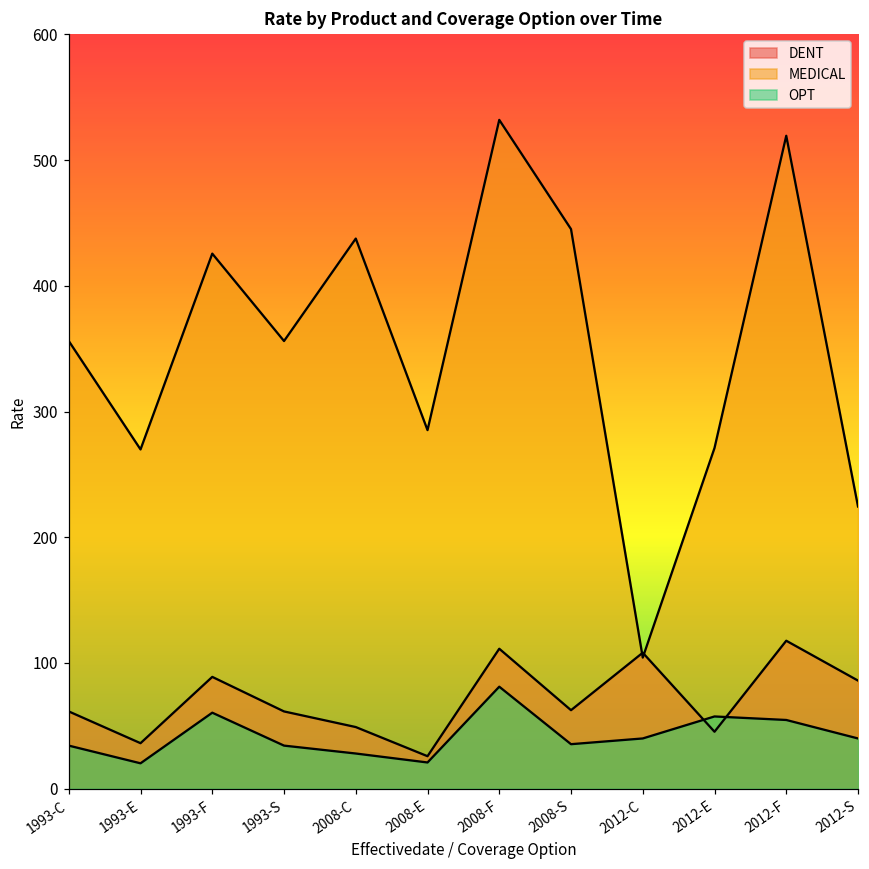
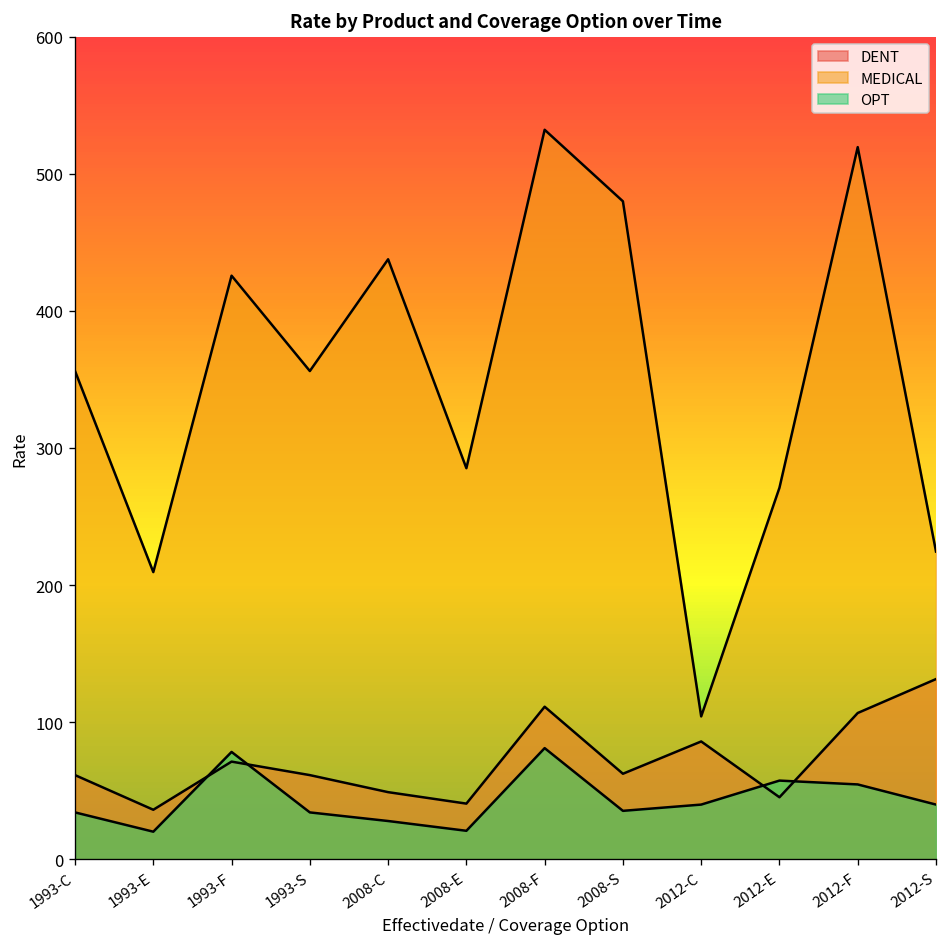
  {
    "DENT": {
      "1993-C": 61,
      "1993-E": 36,
-     "1993-F": 89,
+     "1993-F": 71,
      "1993-S": 61,
      "2008-C": 49,
-     "2008-E": 26,
+     "2008-E": 41,
      "2008-F": 111,
      "2008-S": 62,
-     "2012-C": 108,
+     "2012-C": 86,
      "2012-E": 45,
-     "2012-F": 118,
-     "2012-S": 86
+     "2012-F": 107,
+     "2012-S": 131
    },
    "MEDICAL": {
      "1993-C": 356,
-     "1993-E": 270,
+     "1993-E": 209,
      "1993-F": 426,
      "1993-S": 356,
      "2008-C": 438,
      "2008-E": 285,
      "2008-F": 532,
-     "2008-S": 445,
+     "2008-S": 480,
      "2012-C": 104,
      "2012-E": 271,
      "2012-F": 519,
      "2012-S": 224
    },
    "OPT": {
      "1993-C": 34,
      "1993-E": 20,
-     "1993-F": 60,
+     "1993-F": 78,
      "1993-S": 34,
      "2008-C": 28,
      "2008-E": 21,
      "2008-F": 81,
      "2008-S": 35,
      "2012-C": 40,
      "2012-E": 57,
      "2012-F": 55,
      "2012-S": 40
    }
  }
